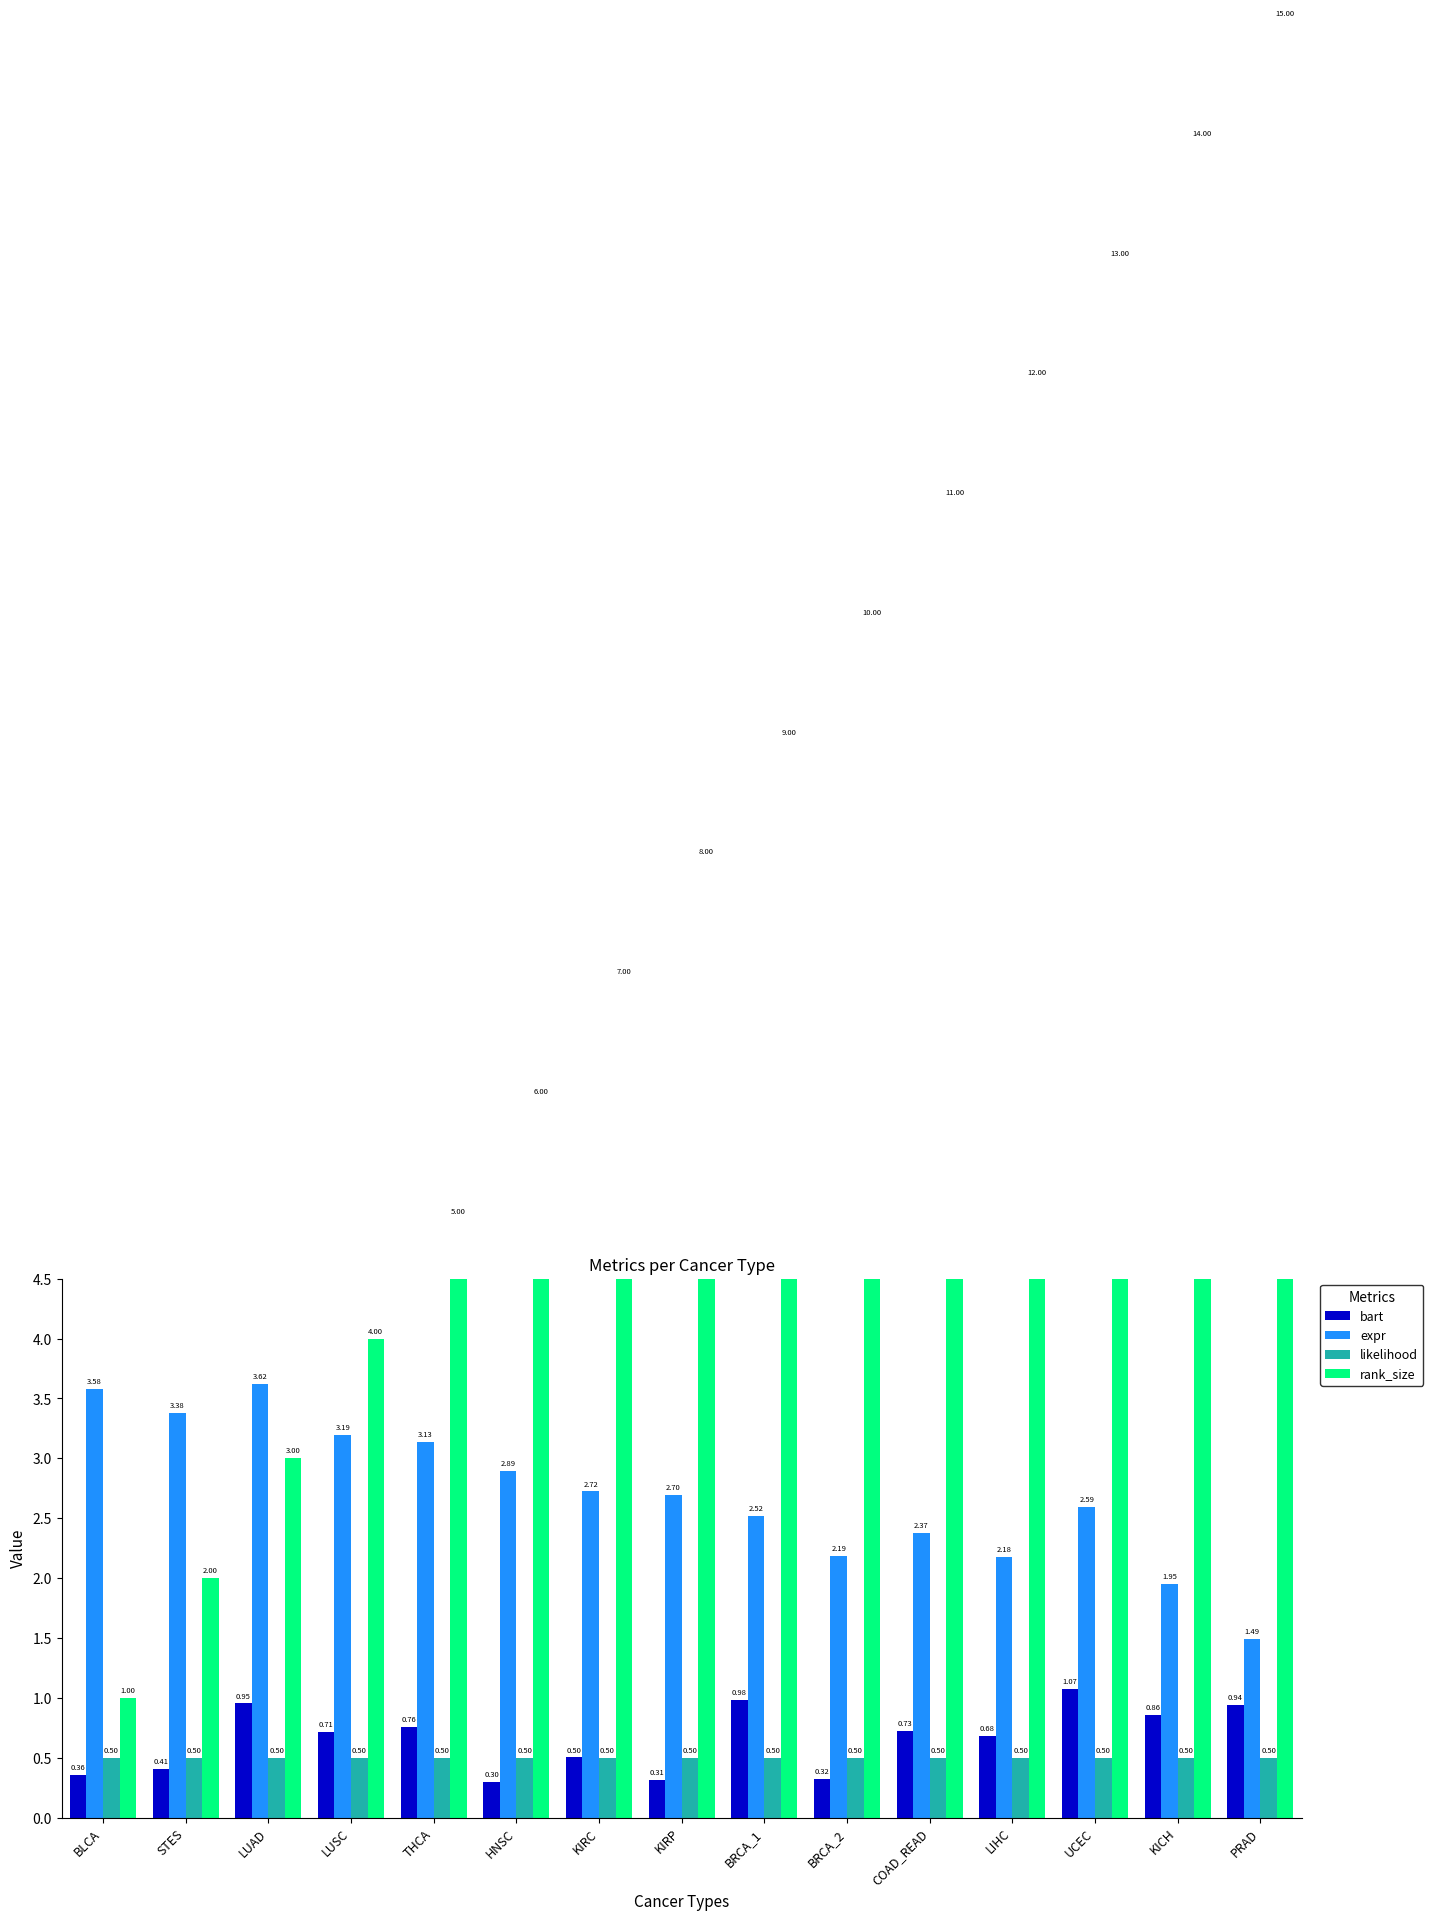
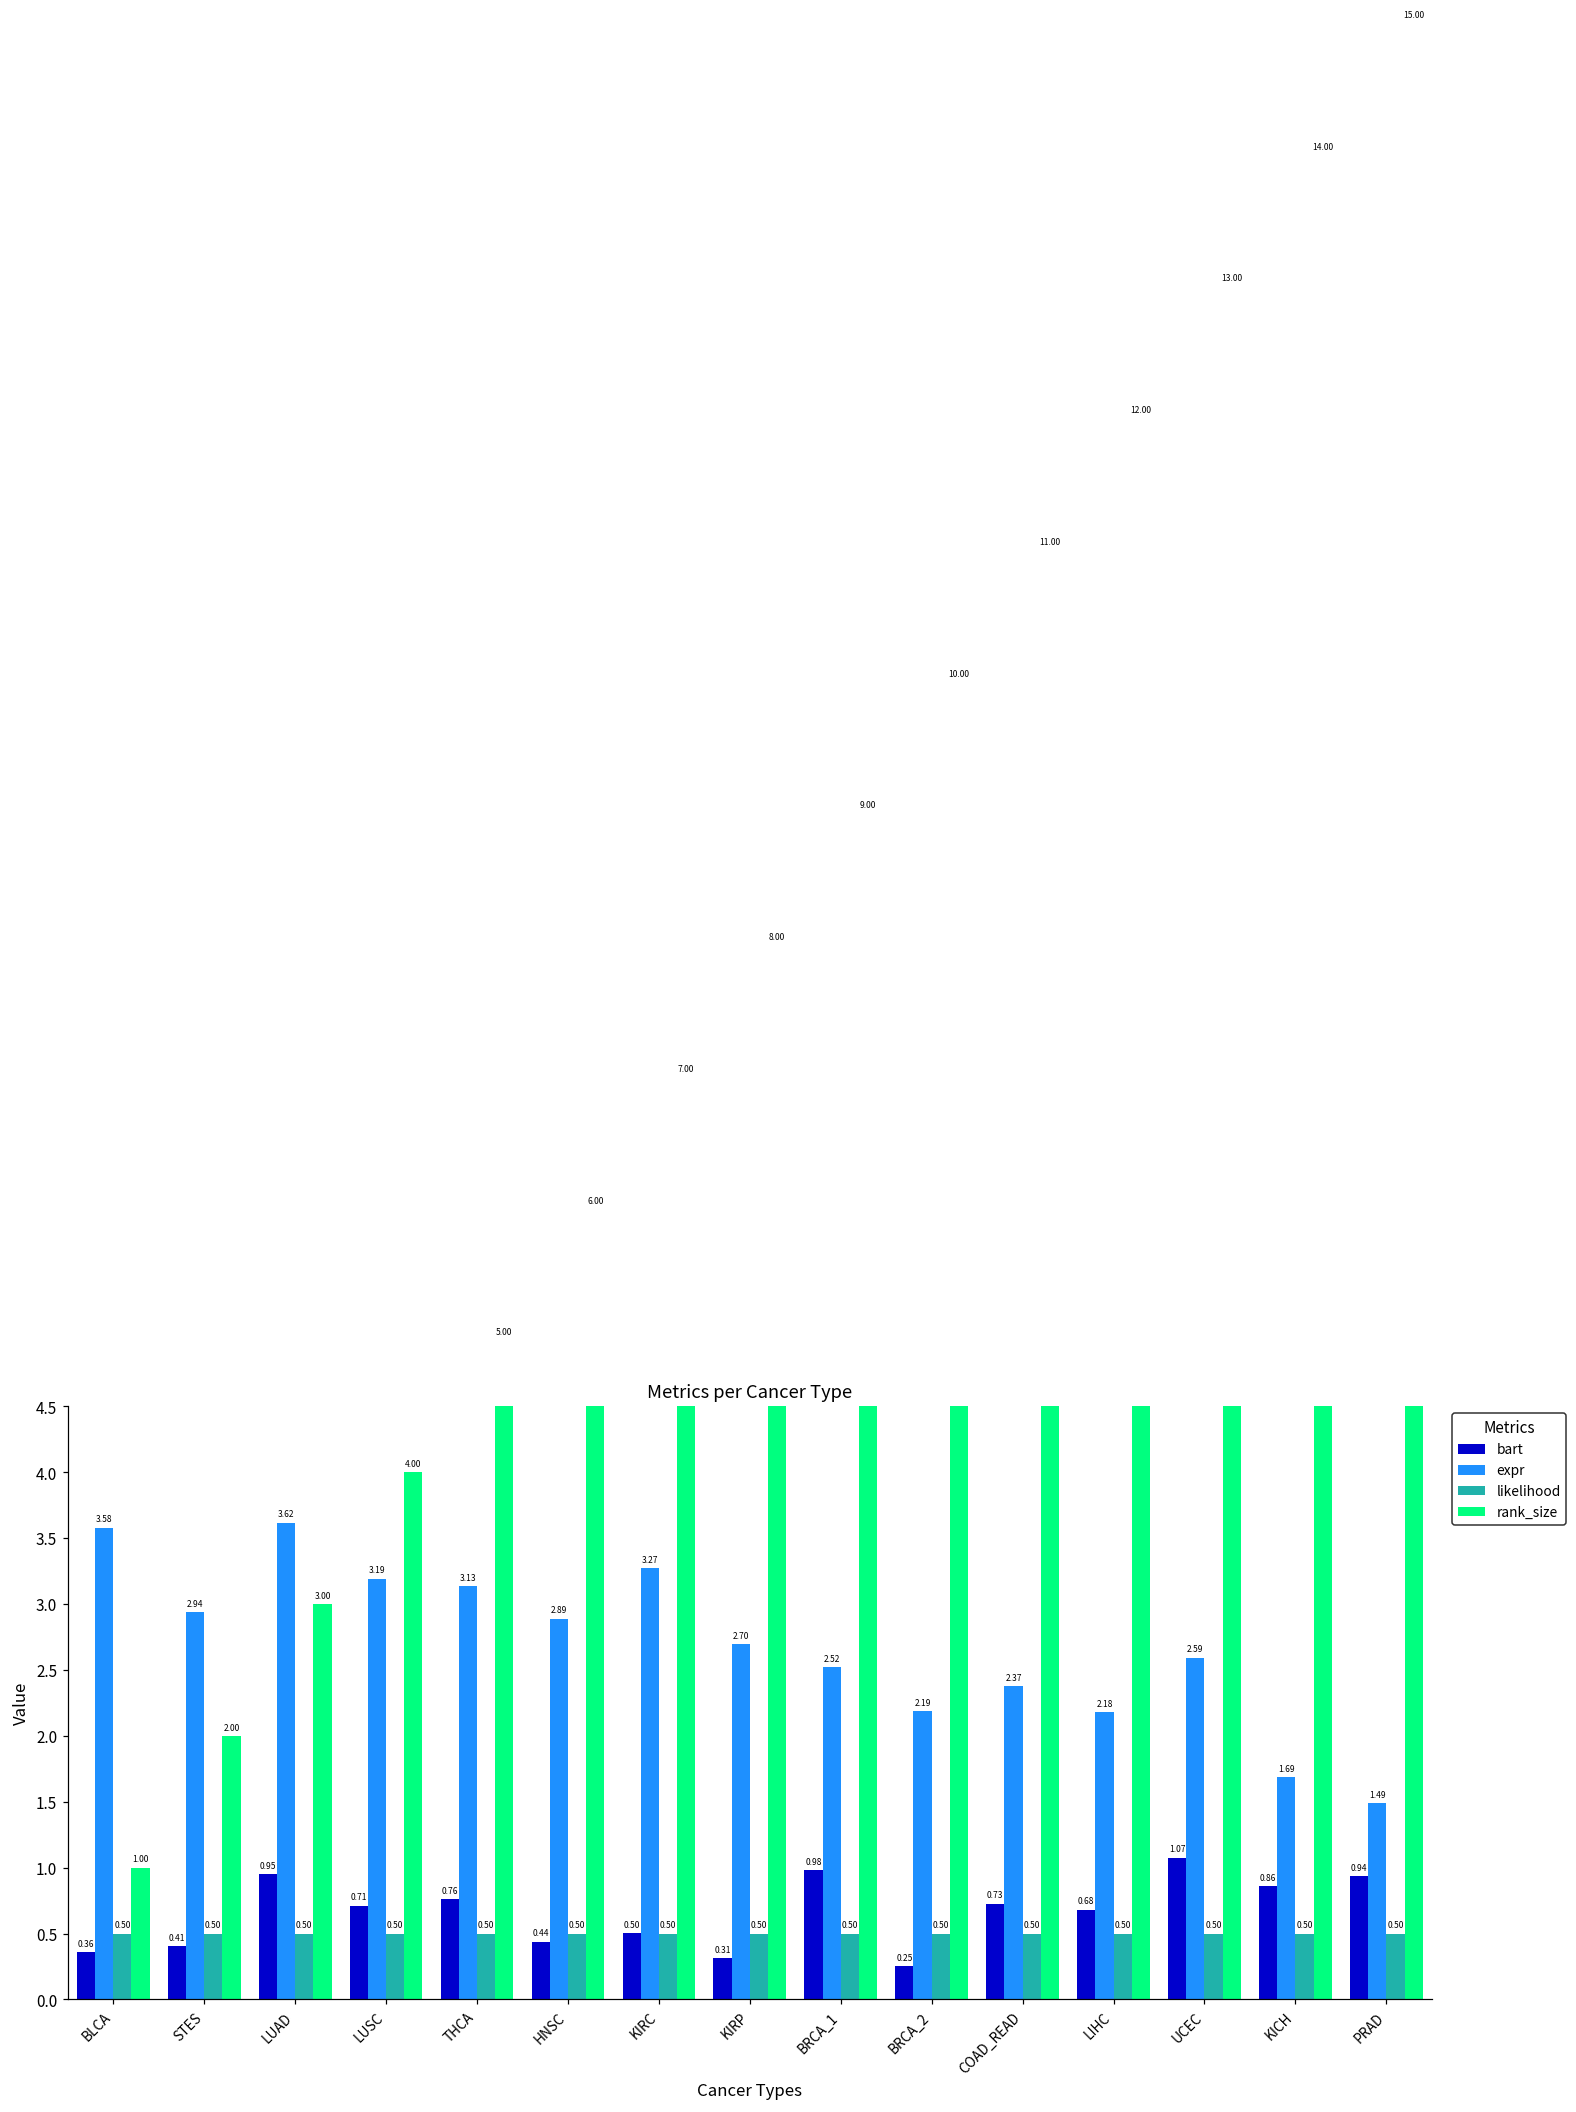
  {
    "bart": {
      "BLCA": 0.36,
      "STES": 0.41,
      "LUAD": 0.95,
      "LUSC": 0.71,
      "THCA": 0.76,
-     "HNSC": 0.30,
+     "HNSC": 0.44,
      "KIRC": 0.50,
      "KIRP": 0.31,
      "BRCA_1": 0.98,
-     "BRCA_2": 0.32,
+     "BRCA_2": 0.25,
      "COAD_READ": 0.73,
      "LIHC": 0.68,
      "UCEC": 1.07,
      "KICH": 0.86,
      "PRAD": 0.94
    },
    "expr": {
      "BLCA": 3.58,
-     "STES": 3.38,
+     "STES": 2.94,
      "LUAD": 3.62,
      "LUSC": 3.19,
      "THCA": 3.13,
      "HNSC": 2.89,
-     "KIRC": 2.72,
+     "KIRC": 3.27,
      "KIRP": 2.70,
      "BRCA_1": 2.52,
      "BRCA_2": 2.19,
      "COAD_READ": 2.37,
      "LIHC": 2.18,
      "UCEC": 2.59,
-     "KICH": 1.95,
+     "KICH": 1.69,
      "PRAD": 1.49
    },
    "likelihood": {
      "BLCA": 0.50,
      "STES": 0.50,
      "LUAD": 0.50,
      "LUSC": 0.50,
      "THCA": 0.50,
      "HNSC": 0.50,
      "KIRC": 0.50,
      "KIRP": 0.50,
      "BRCA_1": 0.50,
      "BRCA_2": 0.50,
      "COAD_READ": 0.50,
      "LIHC": 0.50,
      "UCEC": 0.50,
      "KICH": 0.50,
      "PRAD": 0.50
    },
    "rank_size": {
      "BLCA": 1.00,
      "STES": 2.00,
      "LUAD": 3.00,
      "LUSC": 4.00
    }
  }
